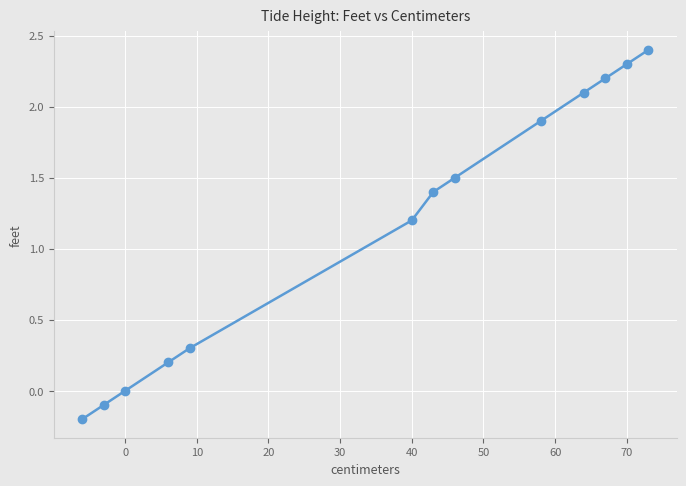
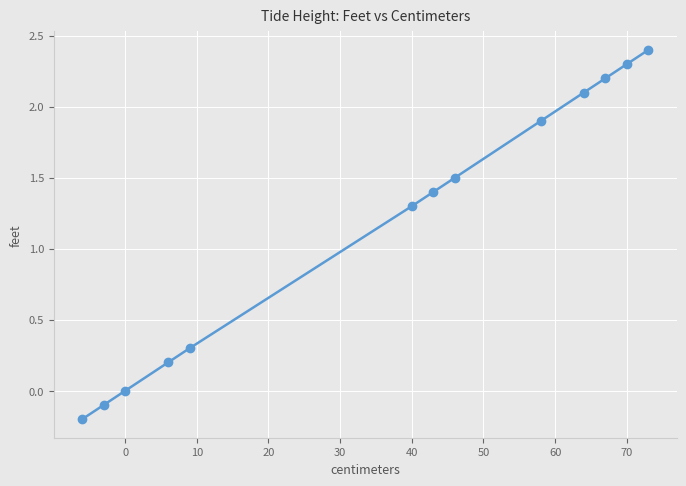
  {
    "0": 0.0,
-   "40": 1.2,
+   "40": 1.3,
    "70": 2.3
  }
